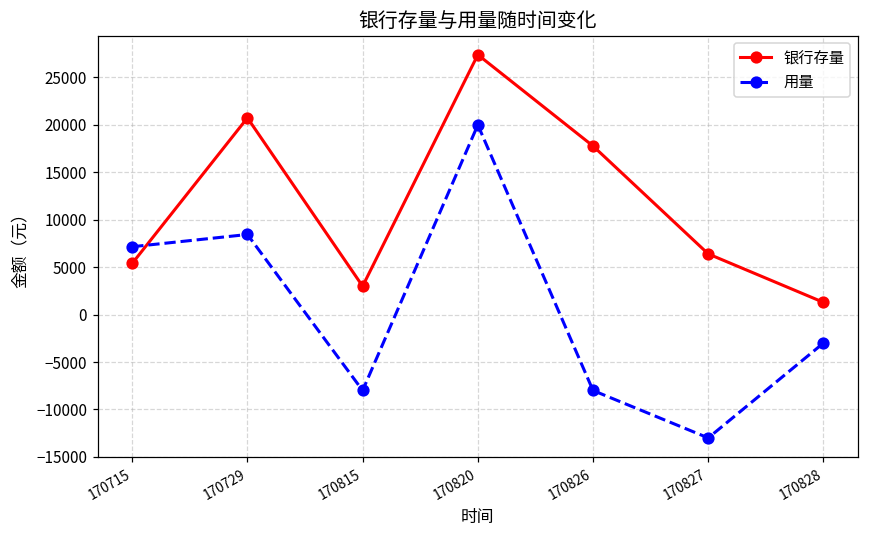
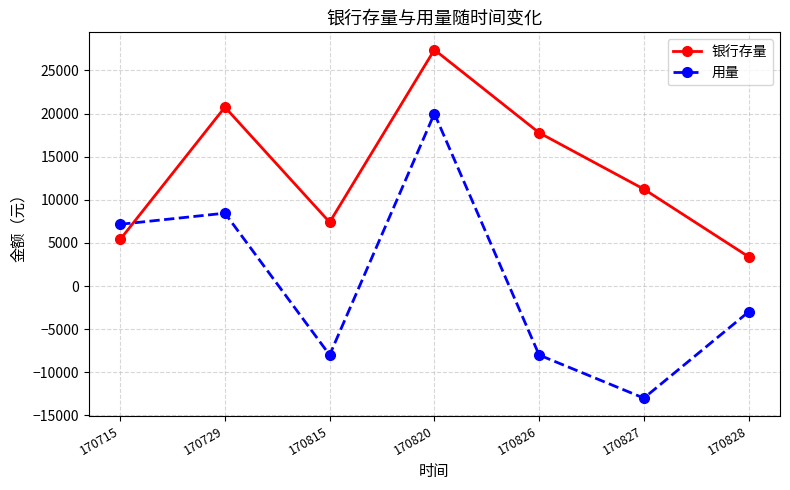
  {
    "银行存量": {
      "170715": 5000,
      "170729": 21000,
-     "170815": 3000,
+     "170815": 7000,
      "170820": 27000,
      "170826": 18000,
-     "170827": 6000,
-     "170828": 1000
+     "170827": 11000,
+     "170828": 3000
    },
    "用量": {
      "170715": 7000,
      "170729": 8000,
      "170815": -8000,
      "170820": 20000,
      "170826": -8000,
      "170827": -13000,
      "170828": -3000
    }
  }
